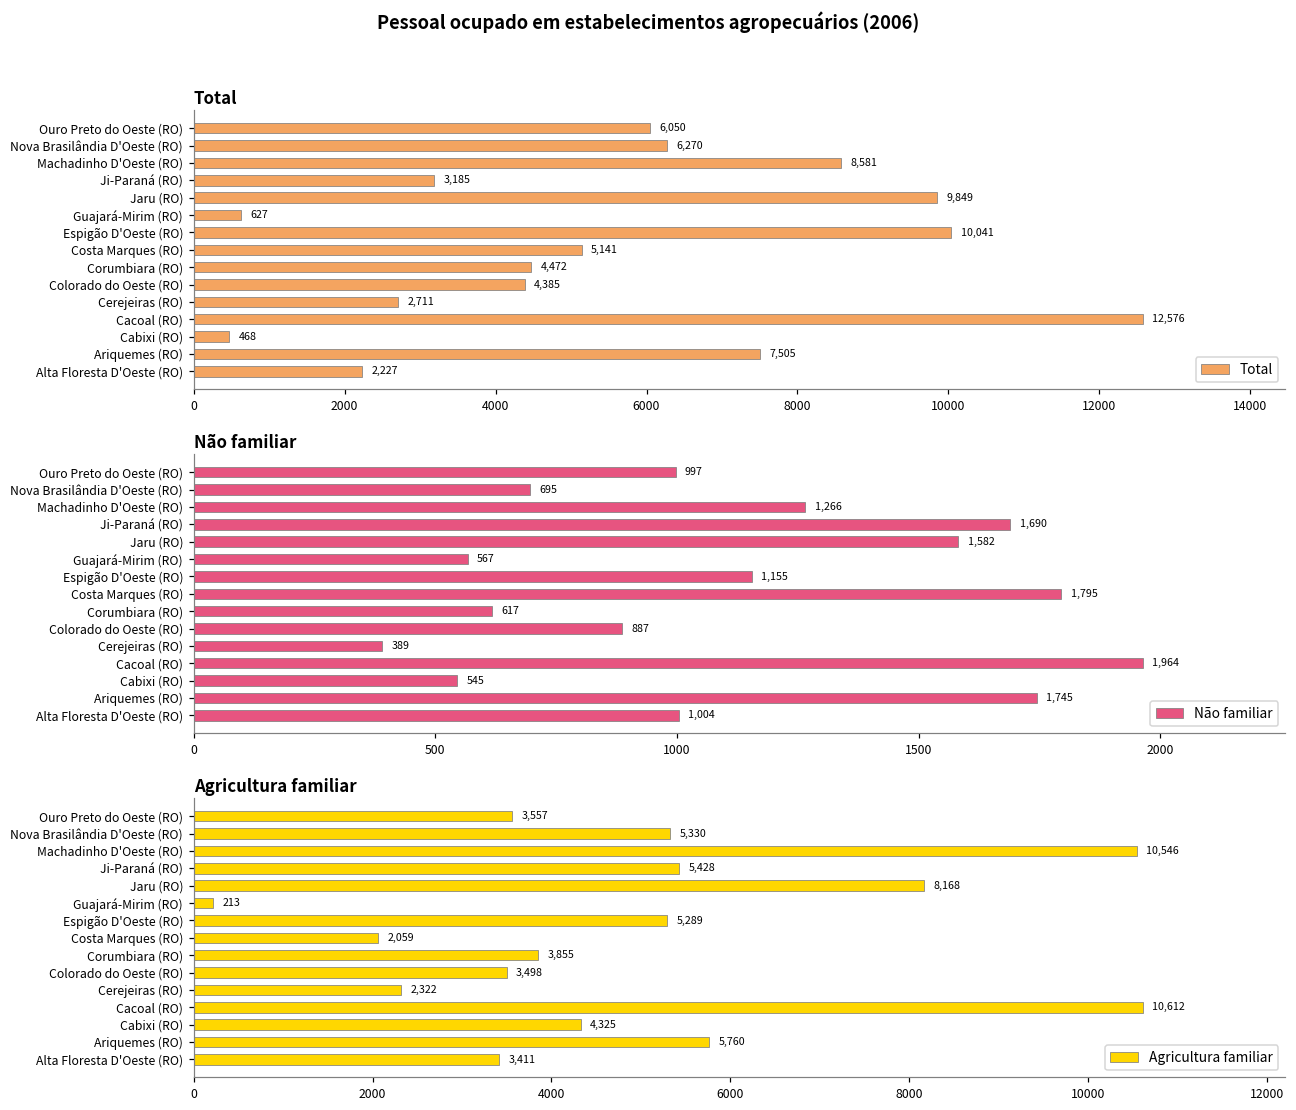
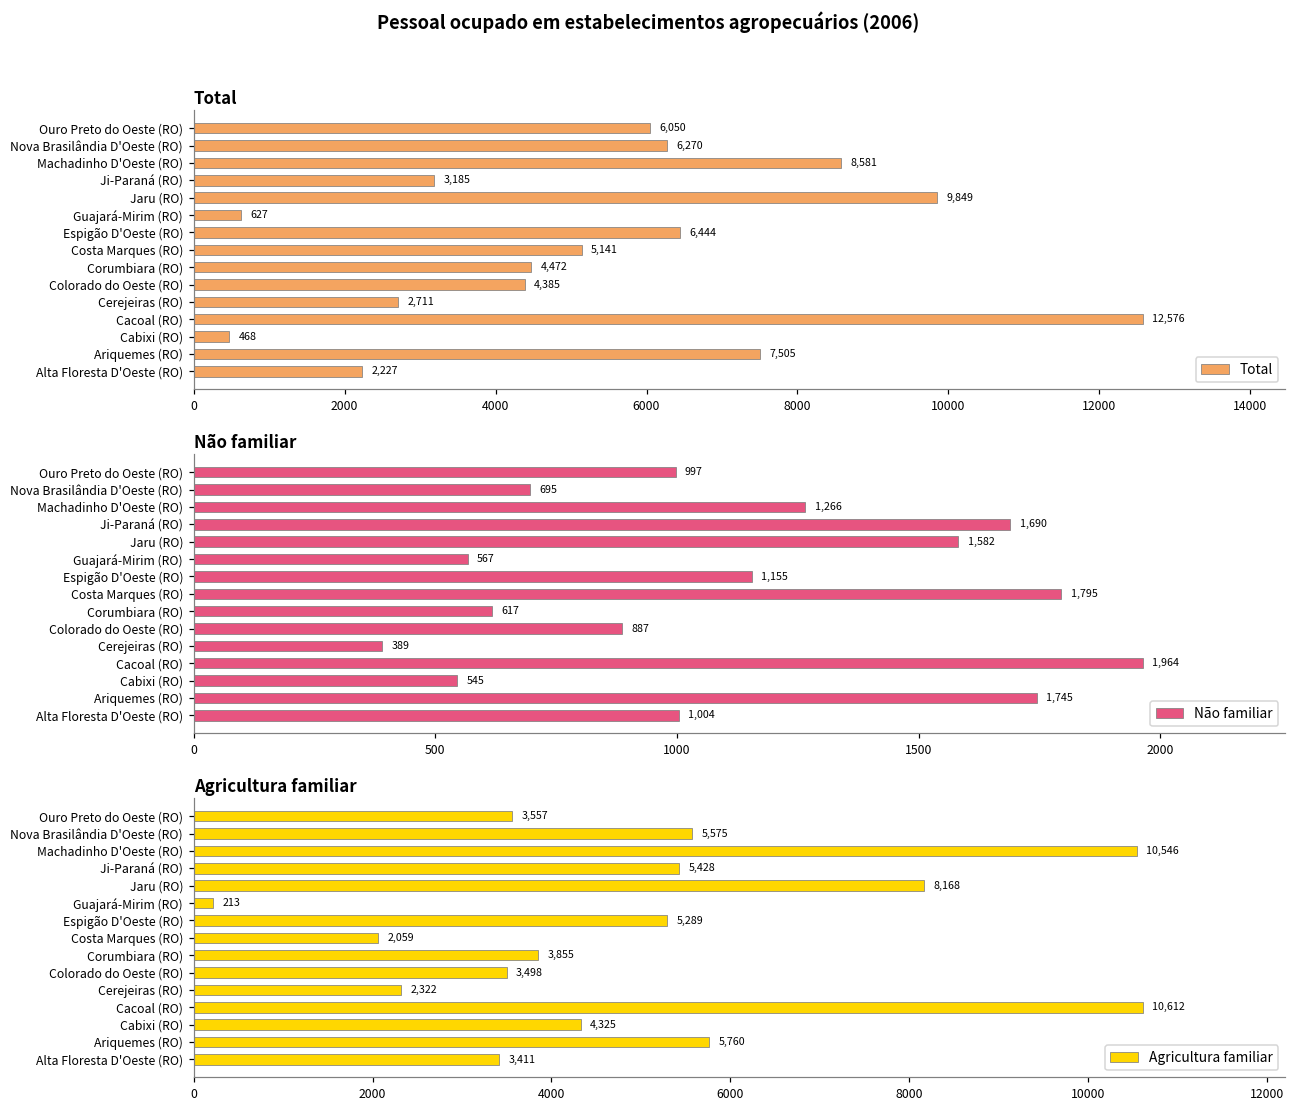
  {
    "Total": {
      "Ouro Preto do Oeste (RO)": "6,050",
      "Nova Brasilândia D'Oeste (RO)": "6,270",
      "Machadinho D'Oeste (RO)": "8,581",
      "Ji-Paraná (RO)": "3,185",
      "Jaru (RO)": "9,849",
      "Guajará-Mirim (RO)": "627",
-     "Espigão D'Oeste (RO)": "10,041",
+     "Espigão D'Oeste (RO)": "6,444",
      "Costa Marques (RO)": "5,141",
      "Corumbiara (RO)": "4,472",
      "Colorado do Oeste (RO)": "4,385",
      "Cerejeiras (RO)": "2,711",
      "Cacoal (RO)": "12,576",
      "Cabixi (RO)": "468",
      "Ariquemes (RO)": "7,505",
      "Alta Floresta D'Oeste (RO)": "2,227"
    },
    "Não familiar": {
      "Ouro Preto do Oeste (RO)": "997",
      "Nova Brasilândia D'Oeste (RO)": "695",
      "Machadinho D'Oeste (RO)": "1,266",
      "Ji-Paraná (RO)": "1,690",
      "Jaru (RO)": "1,582",
      "Guajará-Mirim (RO)": "567",
      "Espigão D'Oeste (RO)": "1,155",
      "Costa Marques (RO)": "1,795",
      "Corumbiara (RO)": "617",
      "Colorado do Oeste (RO)": "887",
      "Cerejeiras (RO)": "389",
      "Cacoal (RO)": "1,964",
      "Cabixi (RO)": "545",
      "Ariquemes (RO)": "1,745",
      "Alta Floresta D'Oeste (RO)": "1,004"
    },
    "Agricultura familiar": {
      "Ouro Preto do Oeste (RO)": "3,557",
-     "Nova Brasilândia D'Oeste (RO)": "5,330",
+     "Nova Brasilândia D'Oeste (RO)": "5,575",
      "Machadinho D'Oeste (RO)": "10,546",
      "Ji-Paraná (RO)": "5,428",
      "Jaru (RO)": "8,168",
      "Guajará-Mirim (RO)": "213",
      "Espigão D'Oeste (RO)": "5,289",
      "Costa Marques (RO)": "2,059",
      "Corumbiara (RO)": "3,855",
      "Colorado do Oeste (RO)": "3,498",
      "Cerejeiras (RO)": "2,322",
      "Cacoal (RO)": "10,612",
      "Cabixi (RO)": "4,325",
      "Ariquemes (RO)": "5,760",
      "Alta Floresta D'Oeste (RO)": "3,411"
    }
  }
